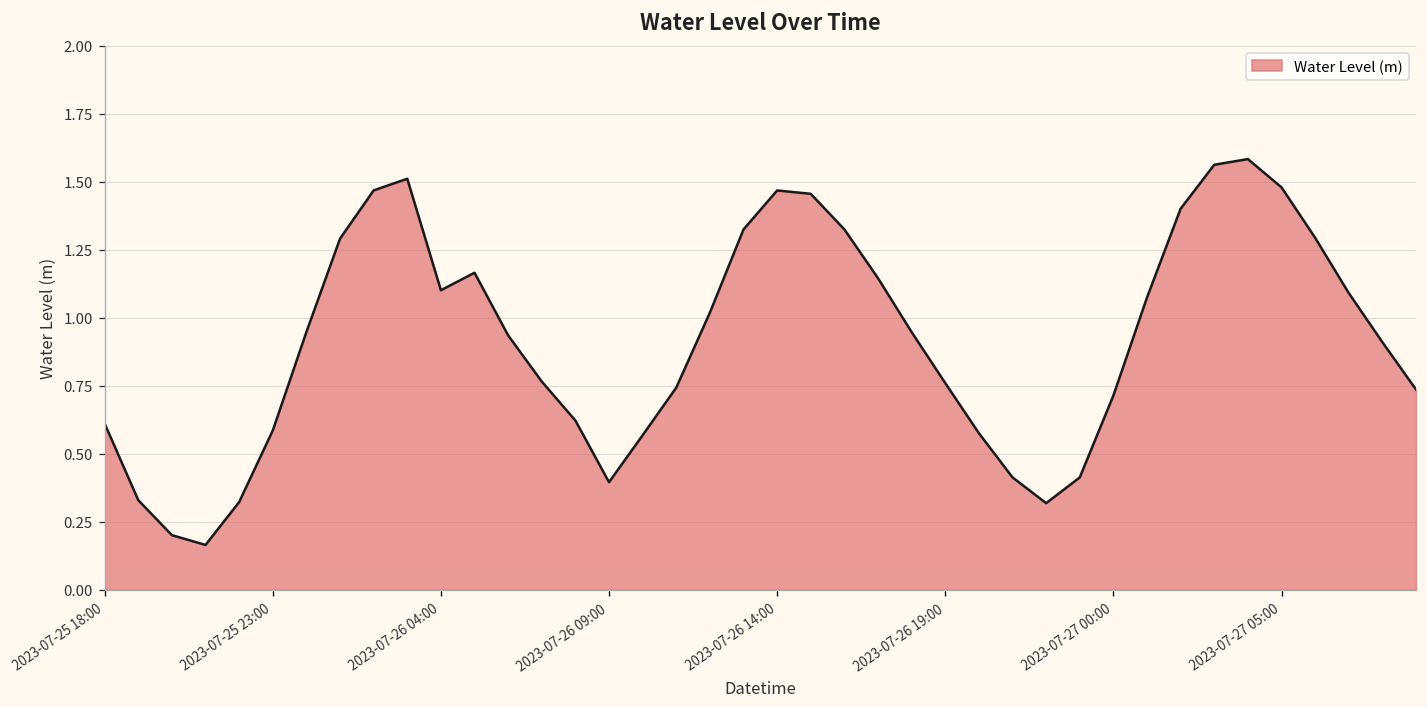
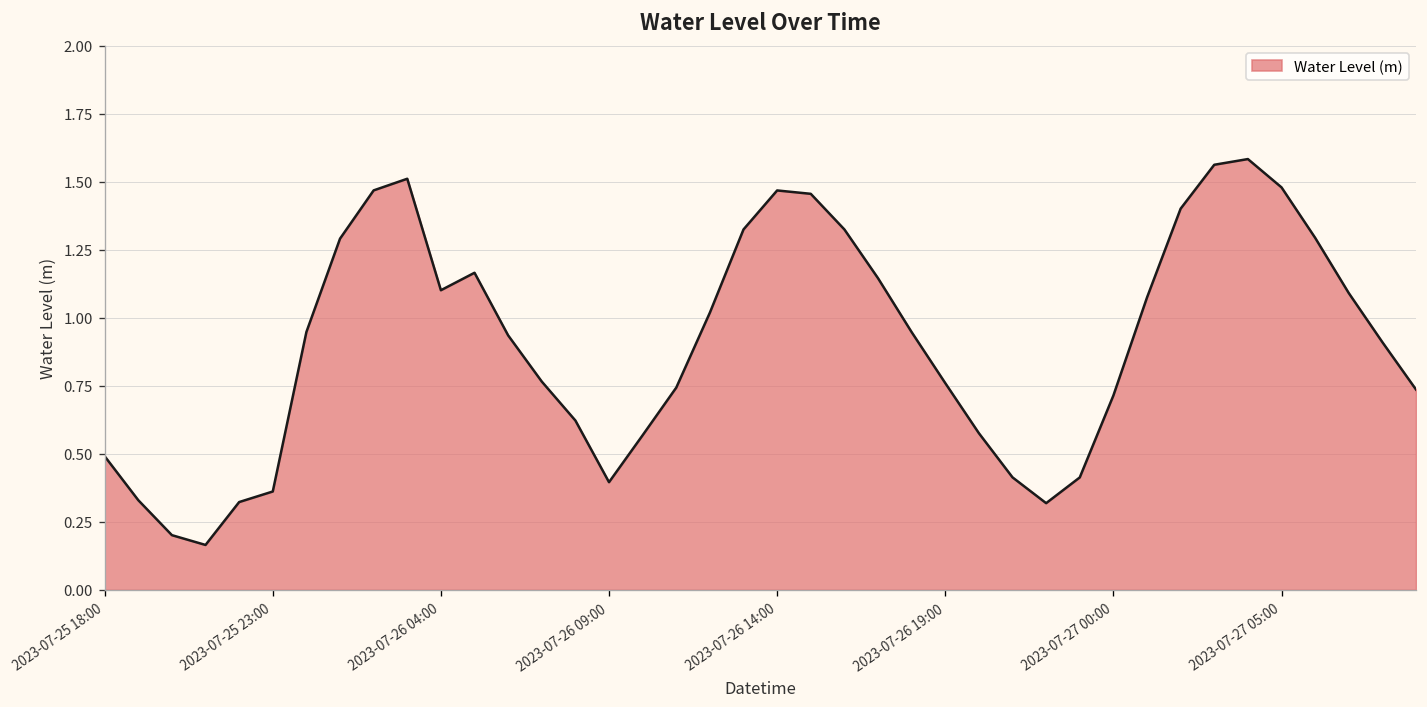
  {
-   "2023-07-25 18:00": 0.61,
-   "2023-07-25 23:00": 0.59,
+   "2023-07-25 18:00": 0.49,
+   "2023-07-25 23:00": 0.36,
    "2023-07-26 04:00": 1.10,
    "2023-07-26 09:00": 0.40,
    "2023-07-26 14:00": 1.47,
    "2023-07-26 19:00": 0.76,
    "2023-07-27 00:00": 0.71,
    "2023-07-27 05:00": 1.48
  }
